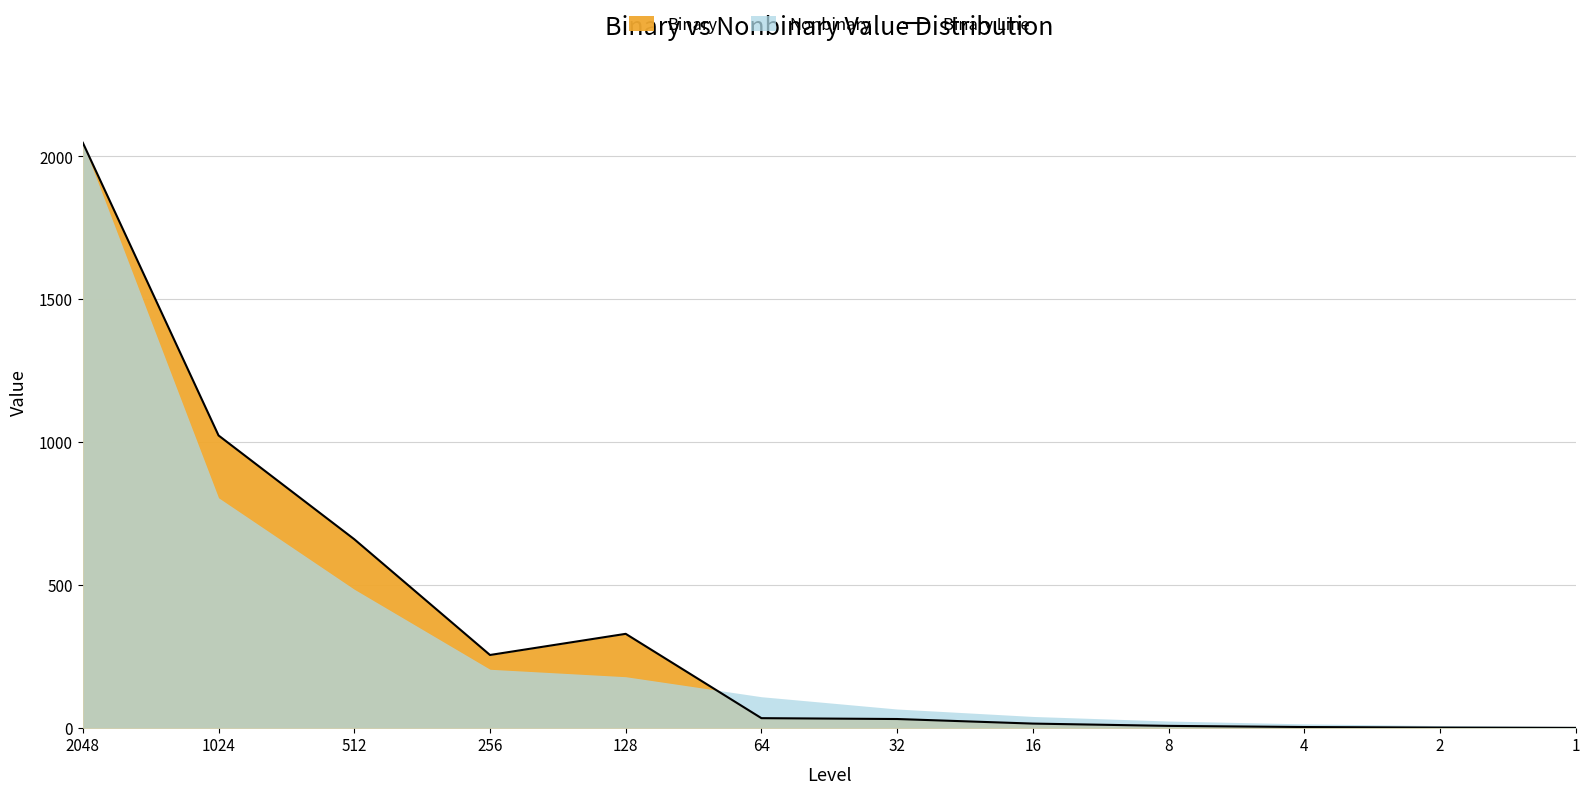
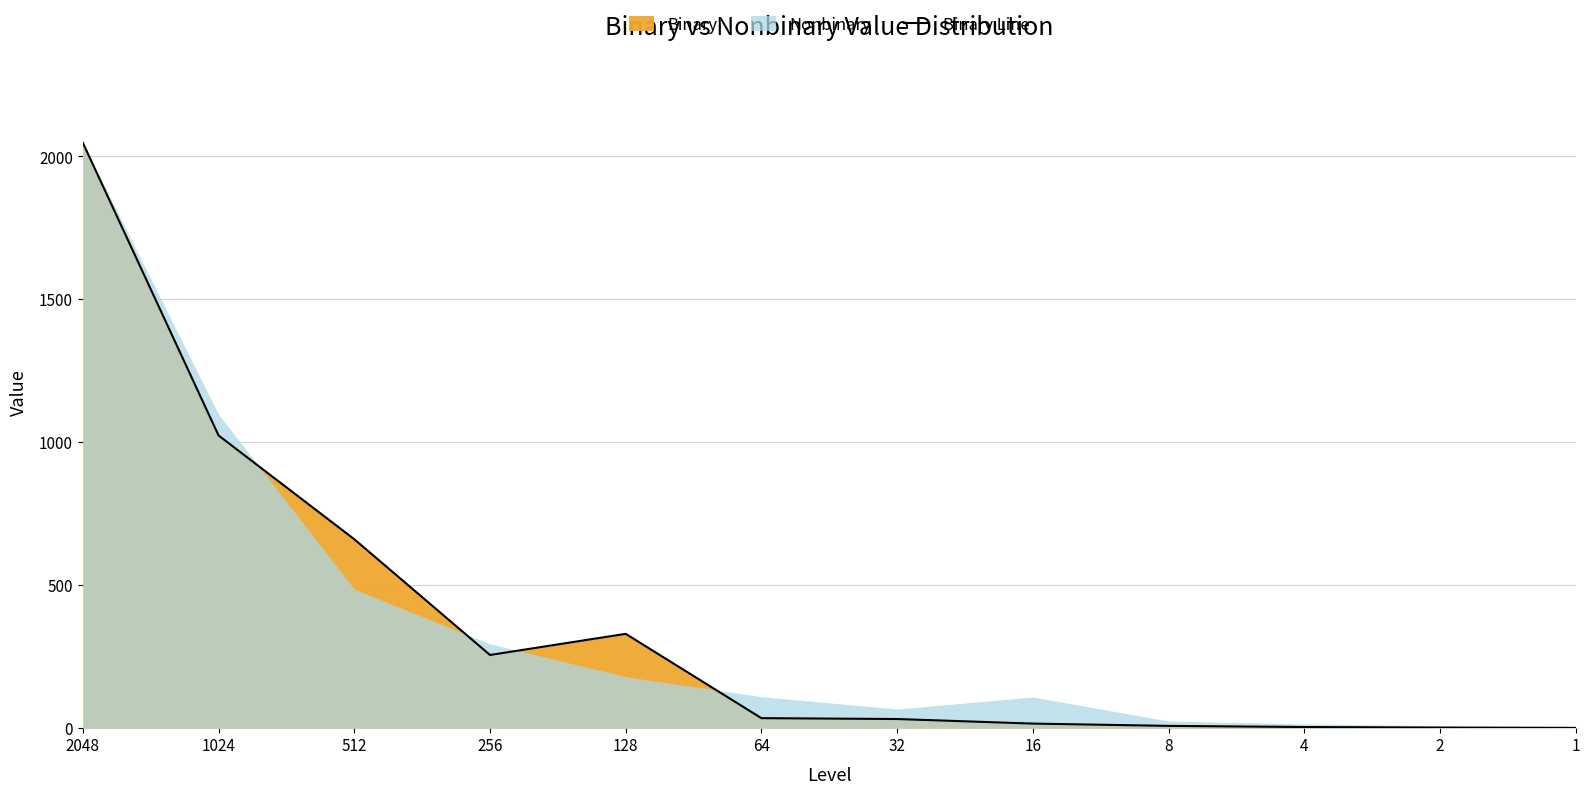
  {
    "Binary": {
      "1024": 1020,
      "512": 660,
      "256": 260,
      "128": 330,
      "64": 40,
      "32": 30,
      "16": 20,
      "8": 10,
      "4": 0
    },
    "Nonbinary": {
-     "1024": 810,
+     "1024": 1100,
      "512": 490,
-     "256": 210,
+     "256": 300,
      "128": 180,
      "64": 110,
      "32": 70,
-     "16": 40,
+     "16": 110,
      "8": 30,
      "4": 20
    }
  }
